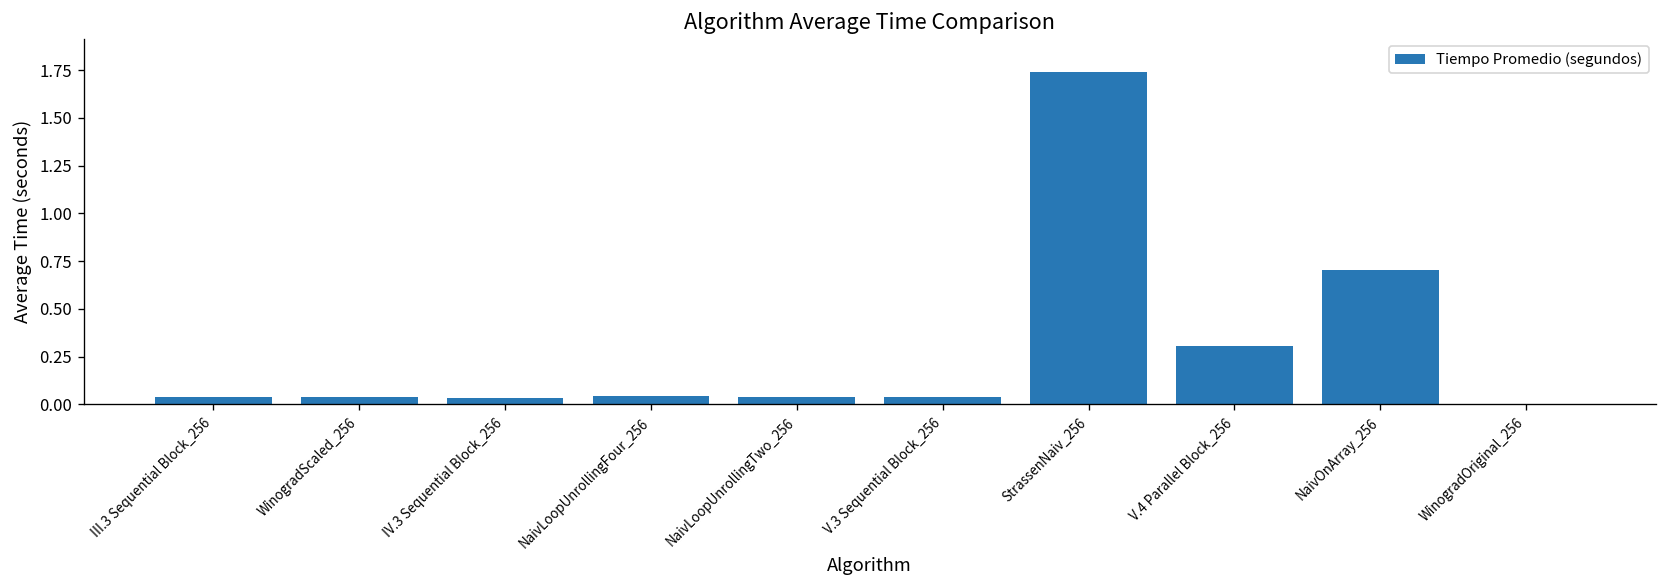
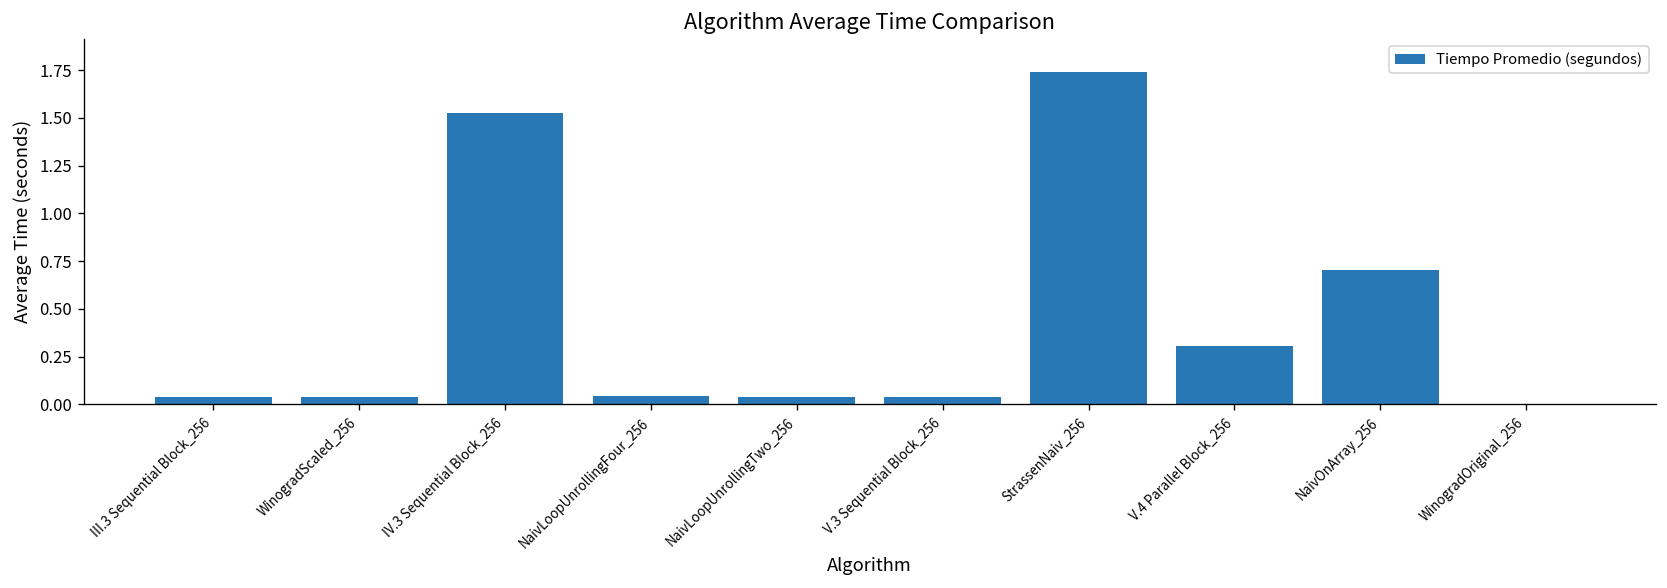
  {
    "III.3 Sequential Block_256": 0.04,
    "WinogradScaled_256": 0.04,
-   "IV.3 Sequential Block_256": 0.04,
+   "IV.3 Sequential Block_256": 1.52,
    "NaivLoopUnrollingFour_256": 0.05,
    "NaivLoopUnrollingTwo_256": 0.04,
    "V.3 Sequential Block_256": 0.04,
    "StrassenNaiv_256": 1.74,
    "V.4 Parallel Block_256": 0.31,
    "NaivOnArray_256": 0.70,
    "WinogradOriginal_256": 0.00
  }
